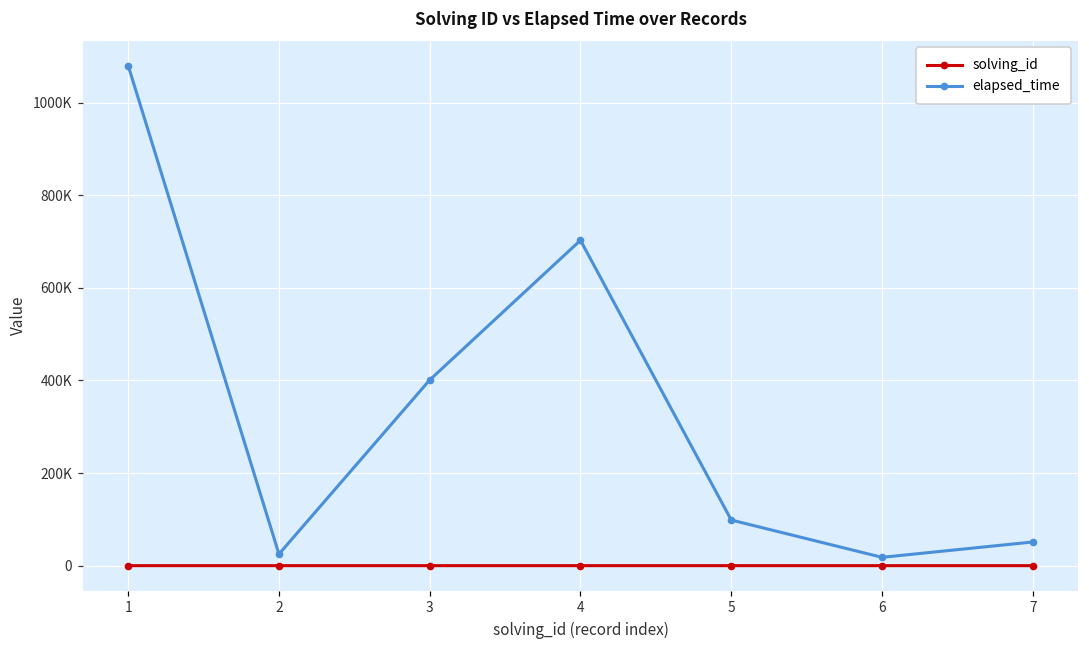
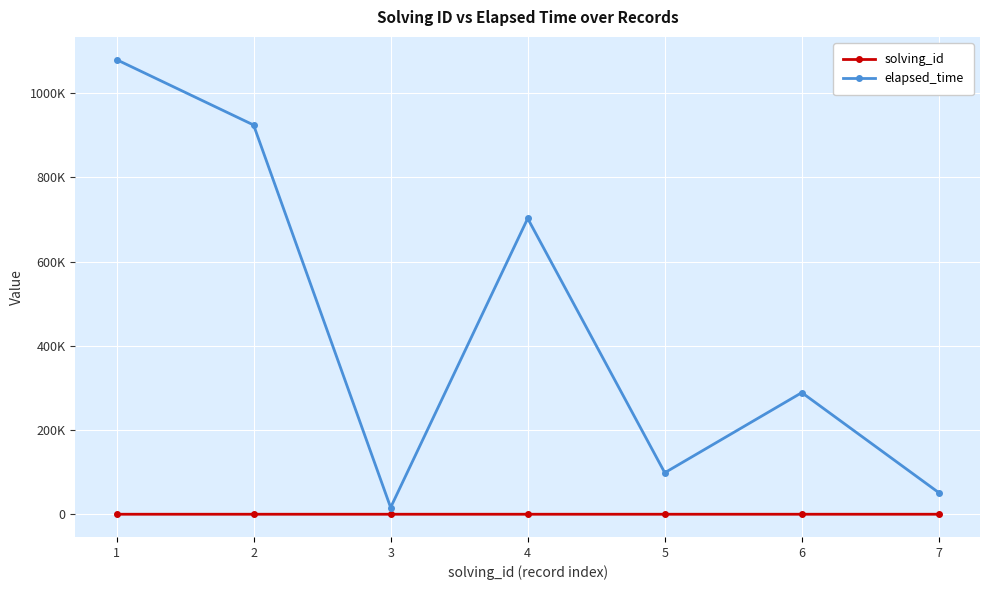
  {
    "solving_id": {
      "1": 0,
      "2": 0,
      "3": 0,
      "4": 0,
      "5": 0,
      "6": 0,
      "7": 0
    },
    "elapsed_time": {
      "1": 1080000,
-     "2": 30000,
-     "3": 400000,
+     "2": 920000,
+     "3": 20000,
      "4": 700000,
      "5": 100000,
-     "6": 20000,
+     "6": 290000,
      "7": 50000
    }
  }
